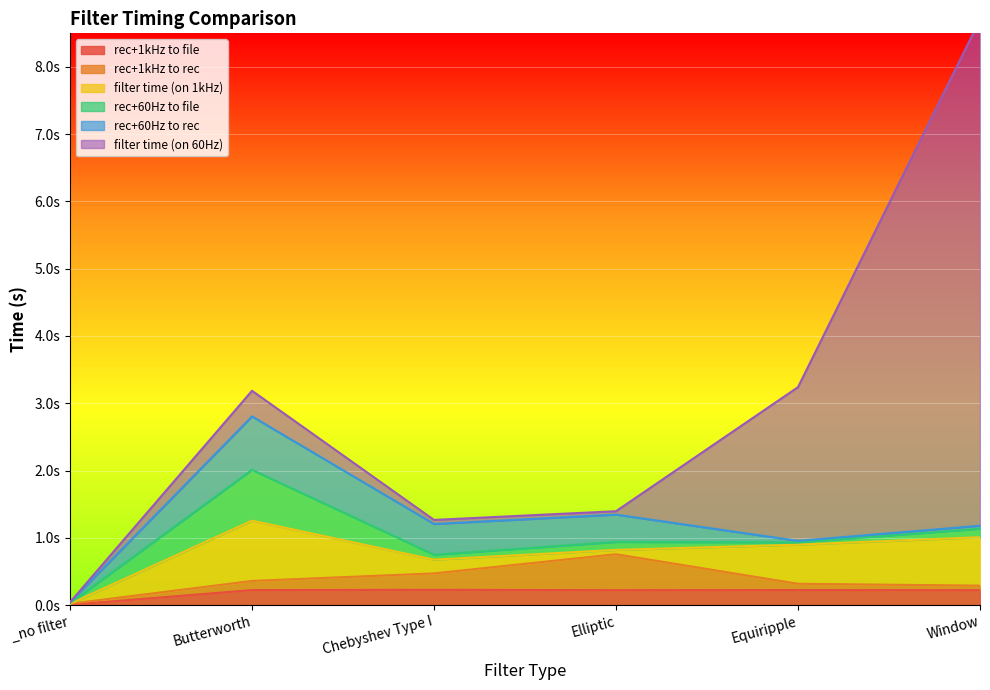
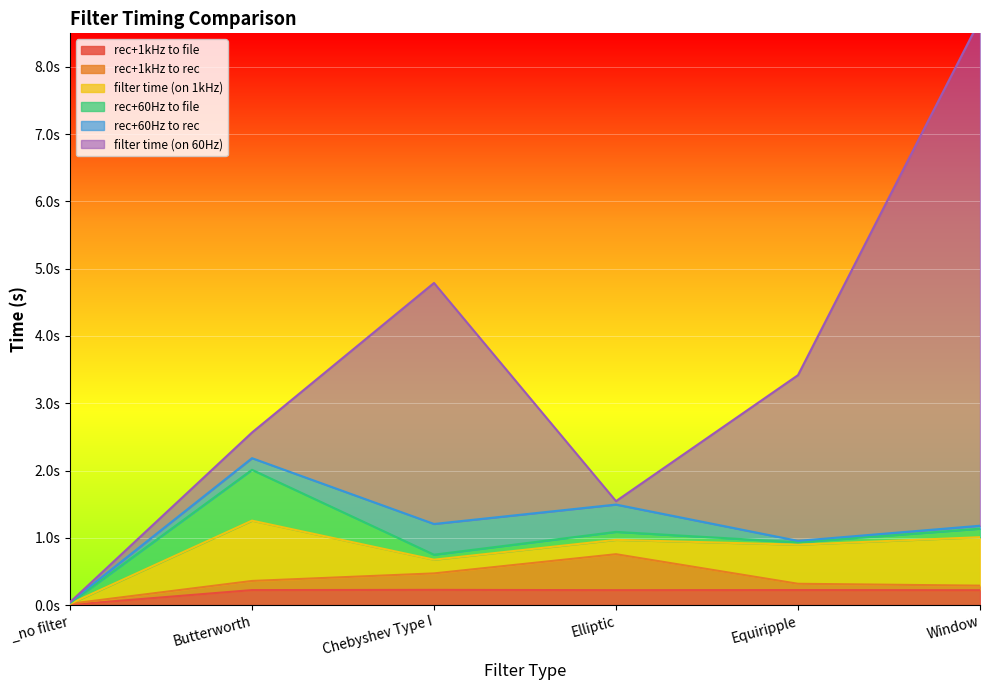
  {
    "filter time (on 1kHz)": {
      "Butterworth": "0.9s",
      "Chebyshev Type I": "0.2s",
-     "Elliptic": "0.1s",
+     "Elliptic": "0.2s",
      "Window": "0.7s"
    },
    "rec+60Hz to file": {
      "Butterworth": "0.8s",
      "Chebyshev Type I": "0.1s",
      "Elliptic": "0.1s",
      "Window": "0.1s"
    },
    "rec+60Hz to rec": {
-     "Butterworth": "0.8s",
+     "Butterworth": "0.2s",
      "Chebyshev Type I": "0.5s",
      "Elliptic": "0.4s",
      "Window": "0.0s"
    },
    "filter time (on 60Hz)": {
      "Butterworth": "0.4s",
-     "Chebyshev Type I": "0.1s",
+     "Chebyshev Type I": "3.6s",
      "Elliptic": "0.1s",
-     "Equiripple": "2.3s"
+     "Equiripple": "2.5s"
    }
  }
